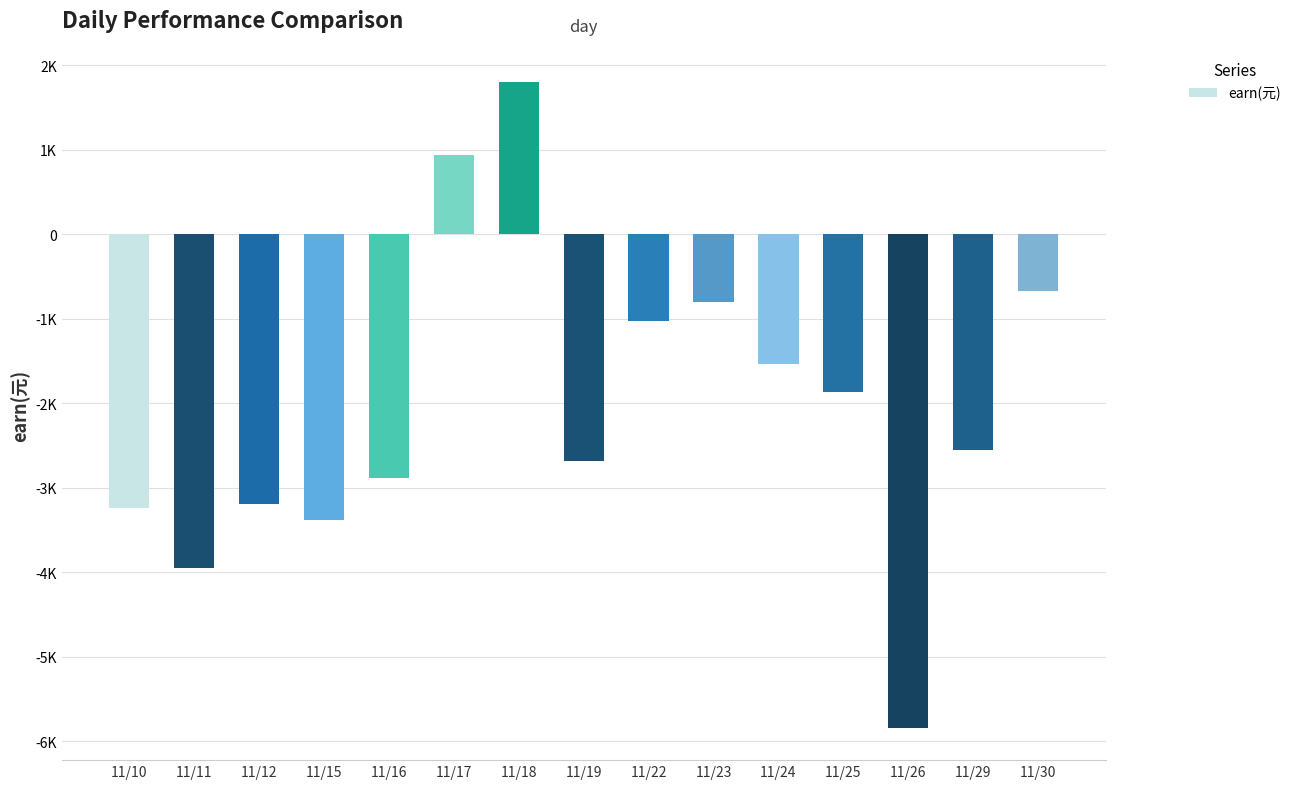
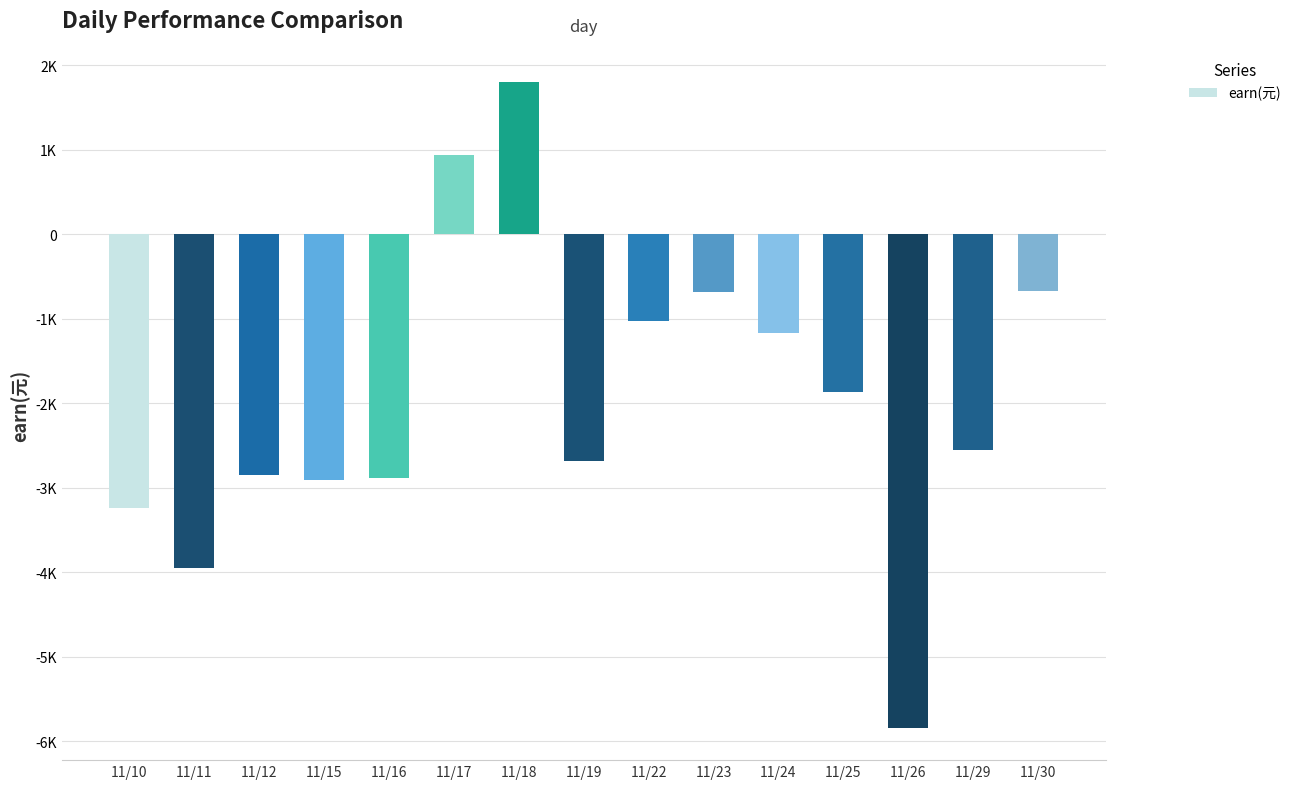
  {
    "11/10": -3200,
    "11/11": -4000,
-   "11/12": -3200,
-   "11/15": -3400,
+   "11/12": -2800,
+   "11/15": -2900,
    "11/16": -2900,
    "11/17": 900,
    "11/18": 1800,
    "11/19": -2700,
    "11/22": -1000,
-   "11/23": -800,
-   "11/24": -1500,
+   "11/23": -700,
+   "11/24": -1200,
    "11/25": -1900,
    "11/26": -5800,
    "11/29": -2600,
    "11/30": -700
  }
